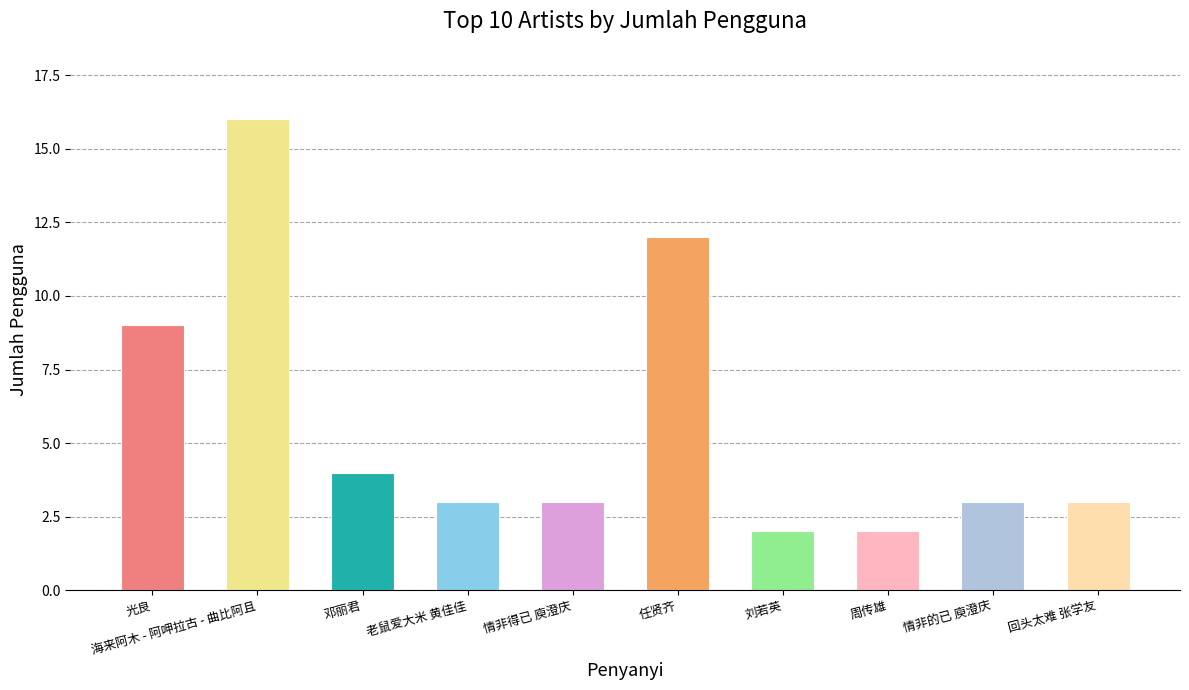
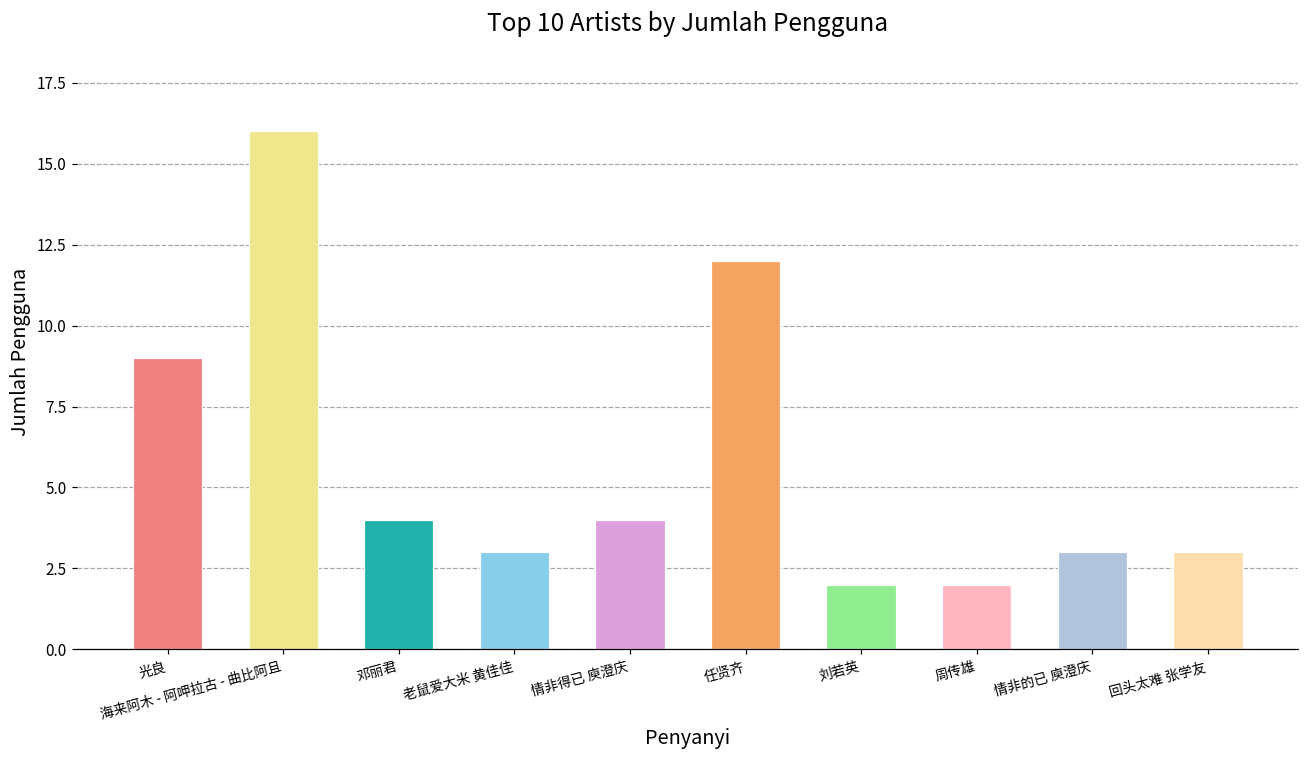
  {
    "光良": 9,
    "海来阿木 - 阿呷拉古 - 曲比阿且": 16,
    "邓丽君": 4,
    "老鼠爱大米 黄佳佳": 3,
-   "情非得已 庾澄庆": 3,
+   "情非得已 庾澄庆": 4,
    "任贤齐": 12,
    "刘若英": 2,
    "周传雄": 2,
    "情非的已 庾澄庆": 3,
    "回头太难 张学友": 3
  }
